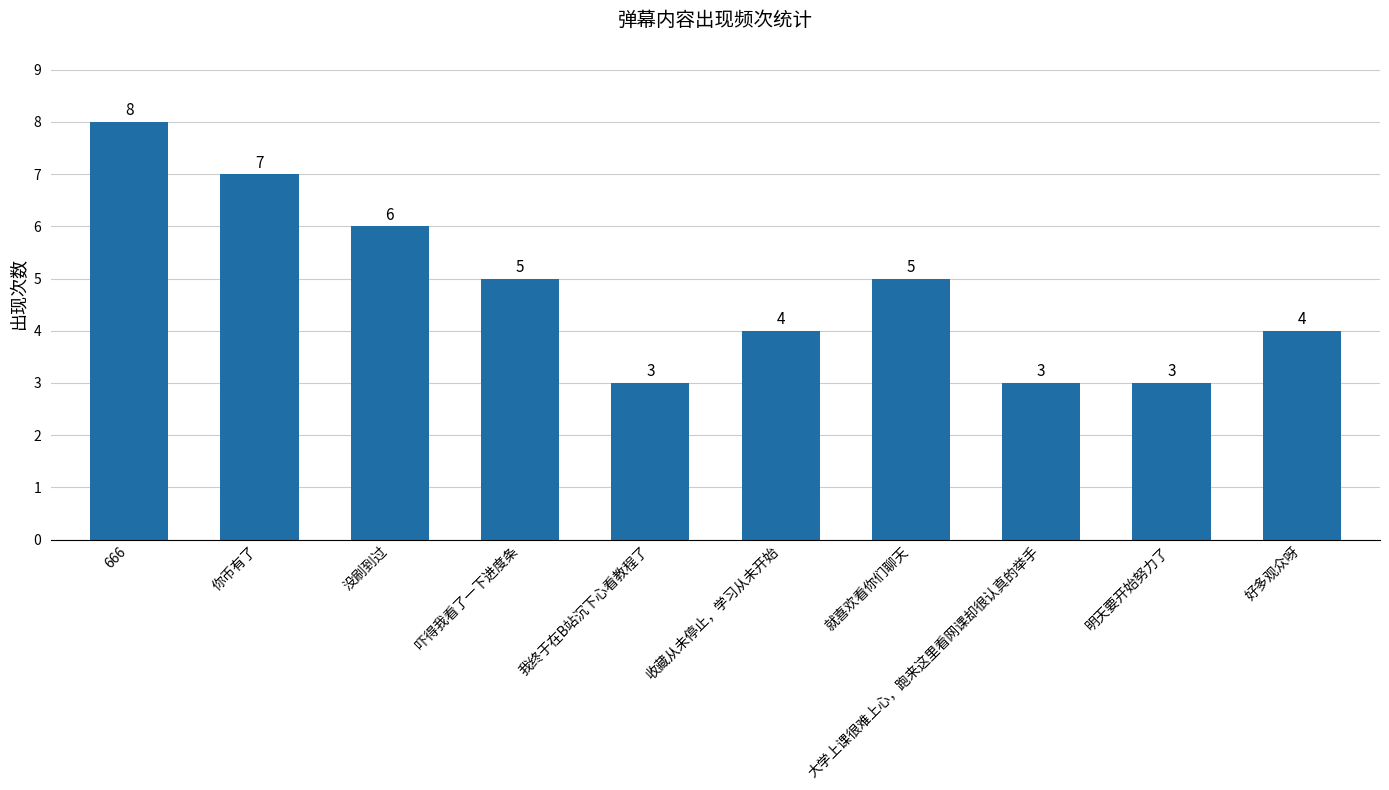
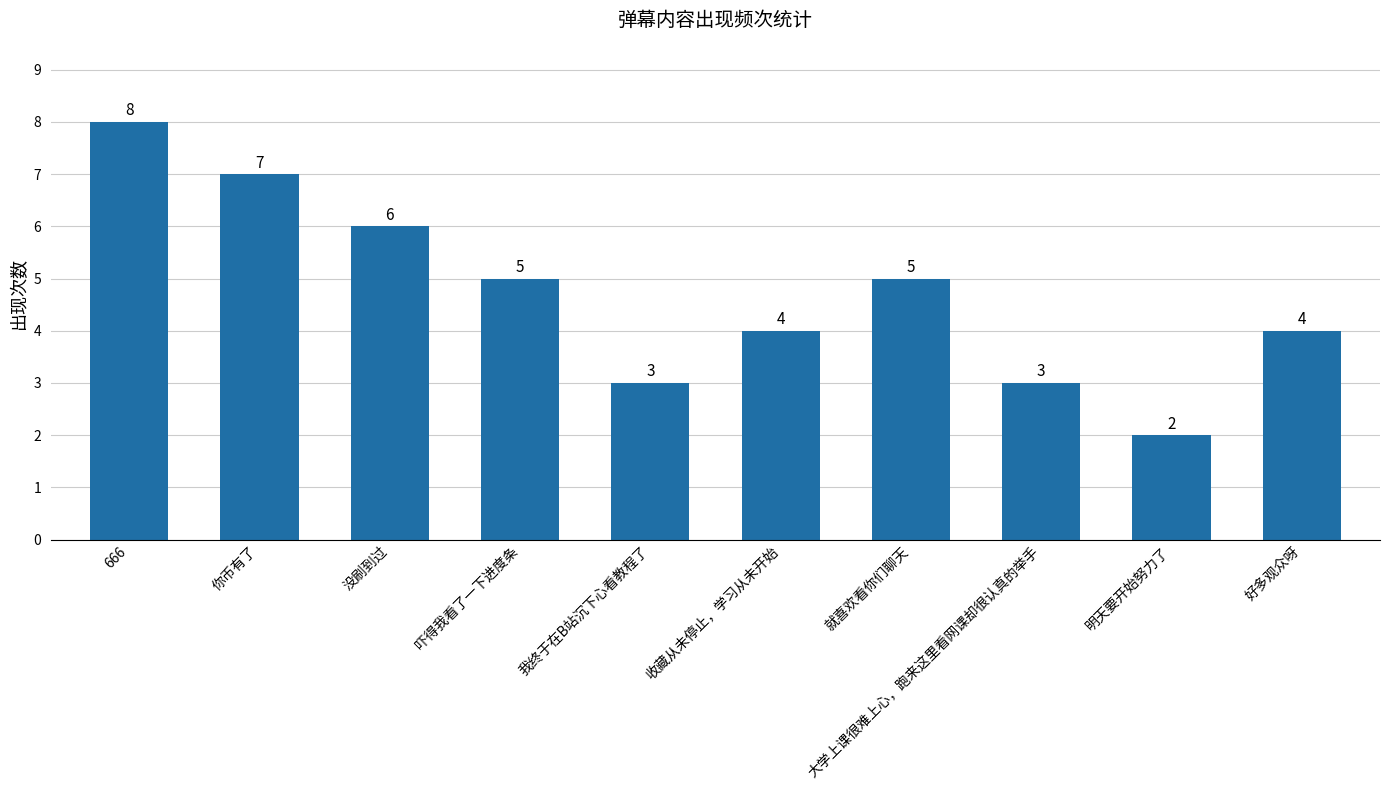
  {
    "666": 8,
    "你币有了": 7,
    "没刷到过": 6,
    "吓得我看了一下进度条": 5,
    "我终于在B站沉下心看教程了": 3,
    "收藏从未停止，学习从未开始": 4,
    "就喜欢看你们聊天": 5,
    "大学上课很难上心，跑来这里看网课却很认真的举手": 3,
-   "明天要开始努力了": 3,
+   "明天要开始努力了": 2,
    "好多观众呀": 4
  }
